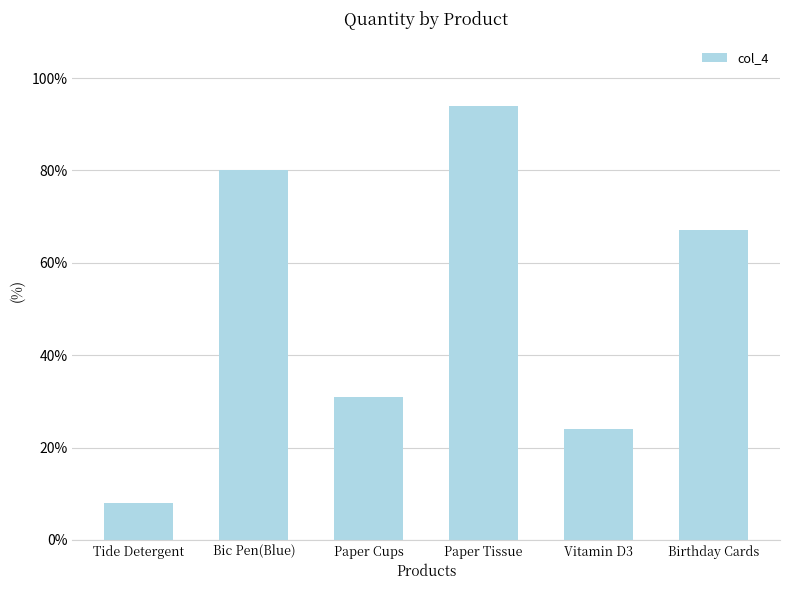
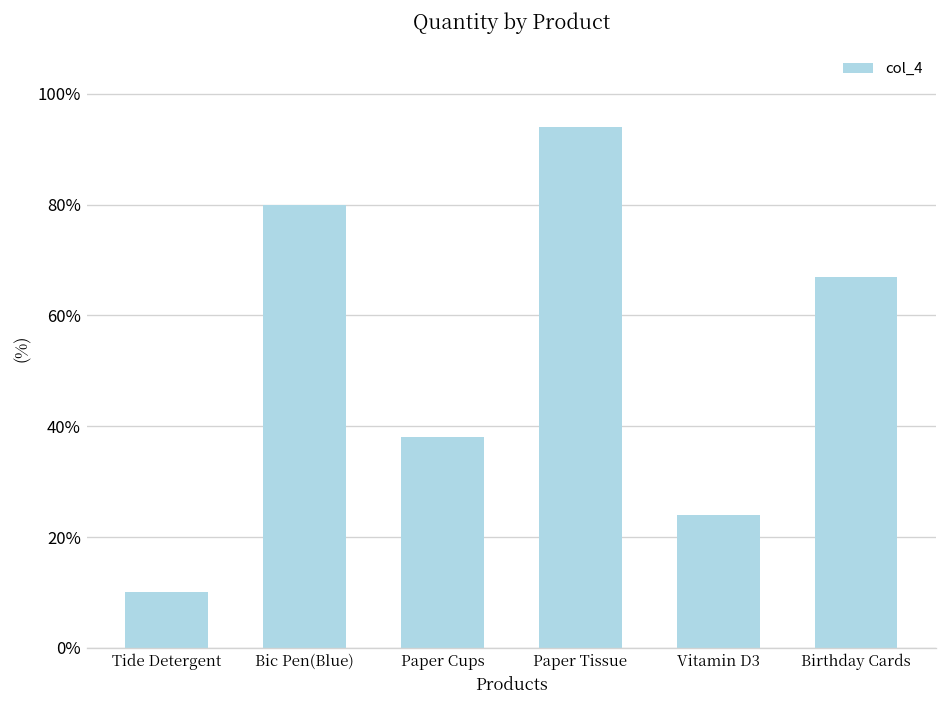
  {
-   "Tide Detergent": "8%",
+   "Tide Detergent": "10%",
    "Bic Pen(Blue)": "80%",
-   "Paper Cups": "31%",
+   "Paper Cups": "38%",
    "Paper Tissue": "94%",
    "Vitamin D3": "24%",
    "Birthday Cards": "67%"
  }
